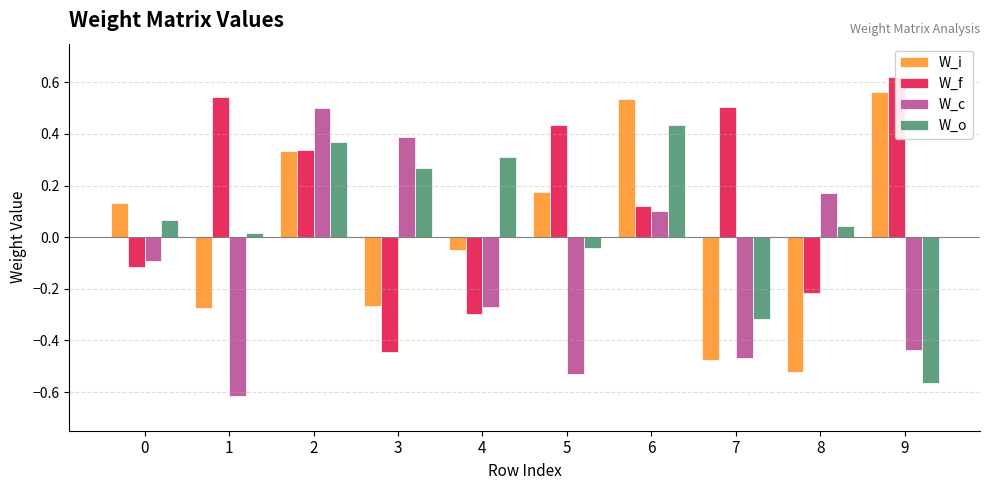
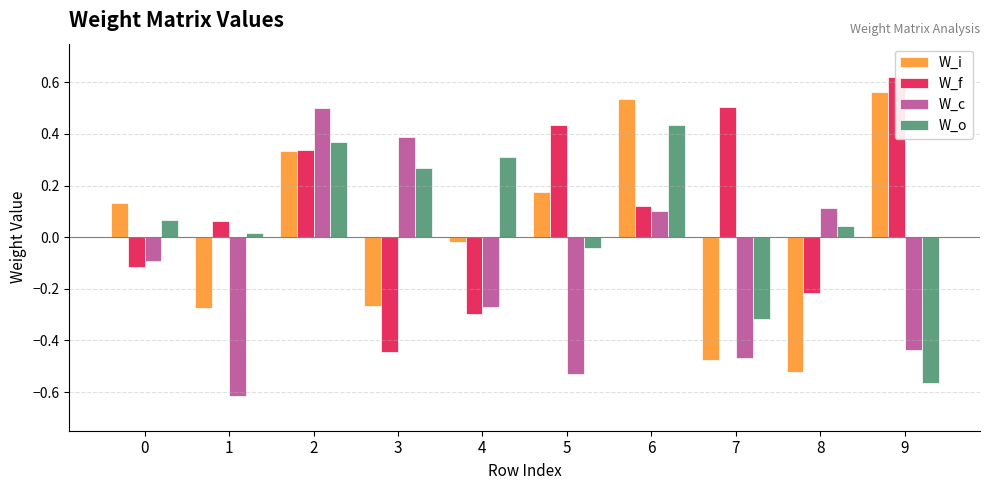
  {
    "W_i": {
      "0": 0.13,
      "1": -0.27,
      "2": 0.34,
      "3": -0.27,
-     "4": -0.05,
+     "4": -0.02,
      "5": 0.18,
      "6": 0.53,
      "7": -0.48,
      "8": -0.52,
      "9": 0.56
    },
    "W_f": {
      "0": -0.12,
-     "1": 0.54,
+     "1": 0.06,
      "2": 0.34,
      "3": -0.45,
      "4": -0.30,
      "5": 0.43,
      "6": 0.12,
      "7": 0.50,
      "8": -0.22
    },
    "W_c": {
      "0": -0.09,
      "1": -0.62,
      "2": 0.50,
      "3": 0.39,
      "4": -0.27,
      "5": -0.53,
      "6": 0.10,
      "7": -0.47,
-     "8": 0.17,
+     "8": 0.11,
      "9": -0.44
    },
    "W_o": {
      "0": 0.07,
      "1": 0.02,
      "2": 0.37,
      "3": 0.27,
      "4": 0.31,
      "5": -0.04,
      "6": 0.43,
      "7": -0.32,
      "8": 0.04,
      "9": -0.56
    }
  }
